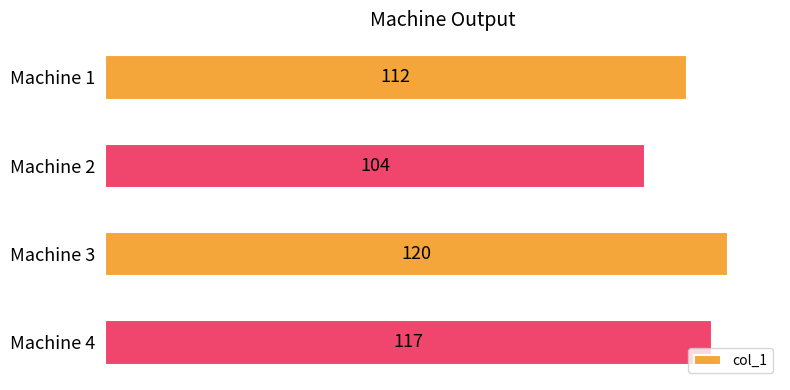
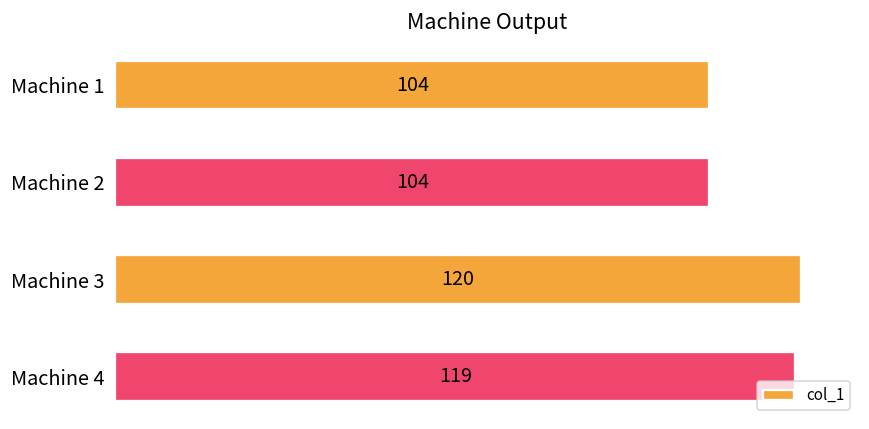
  {
-   "Machine 1": 112,
+   "Machine 1": 104,
    "Machine 2": 104,
    "Machine 3": 120,
-   "Machine 4": 117
+   "Machine 4": 119
  }
